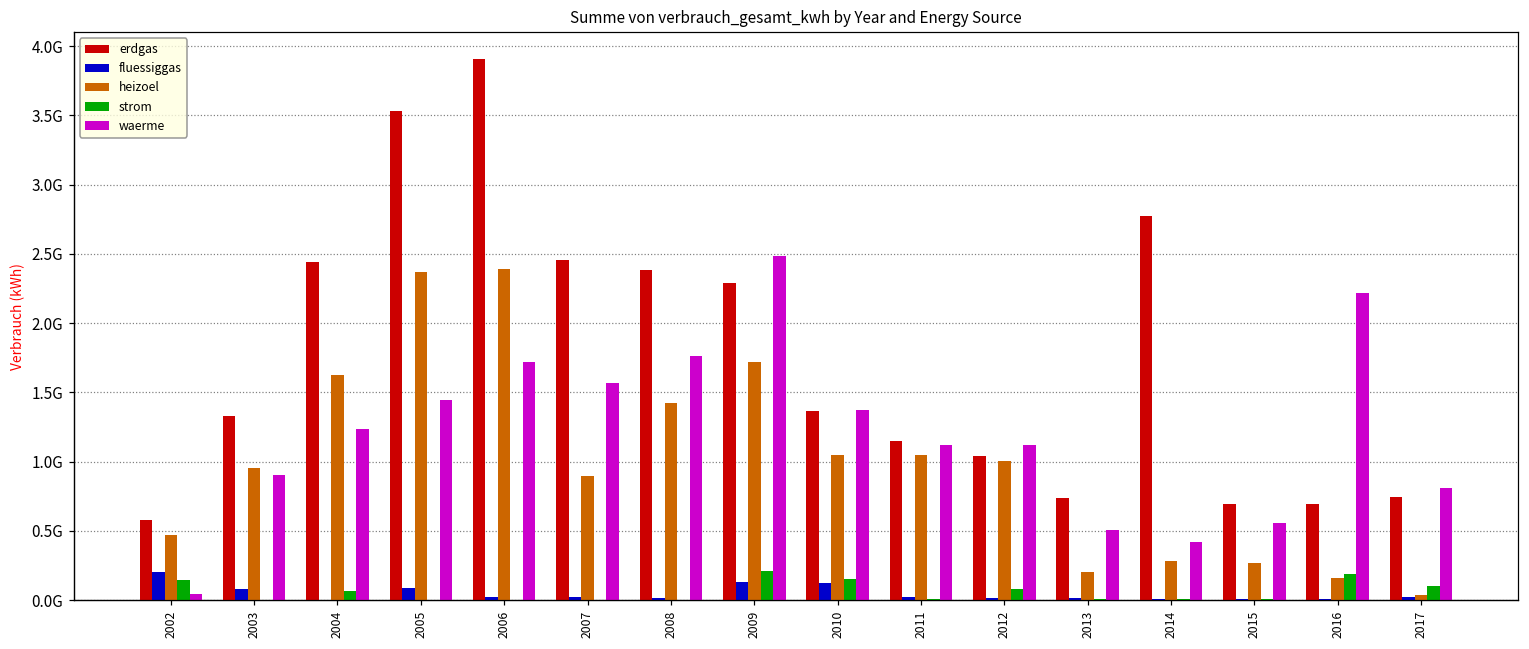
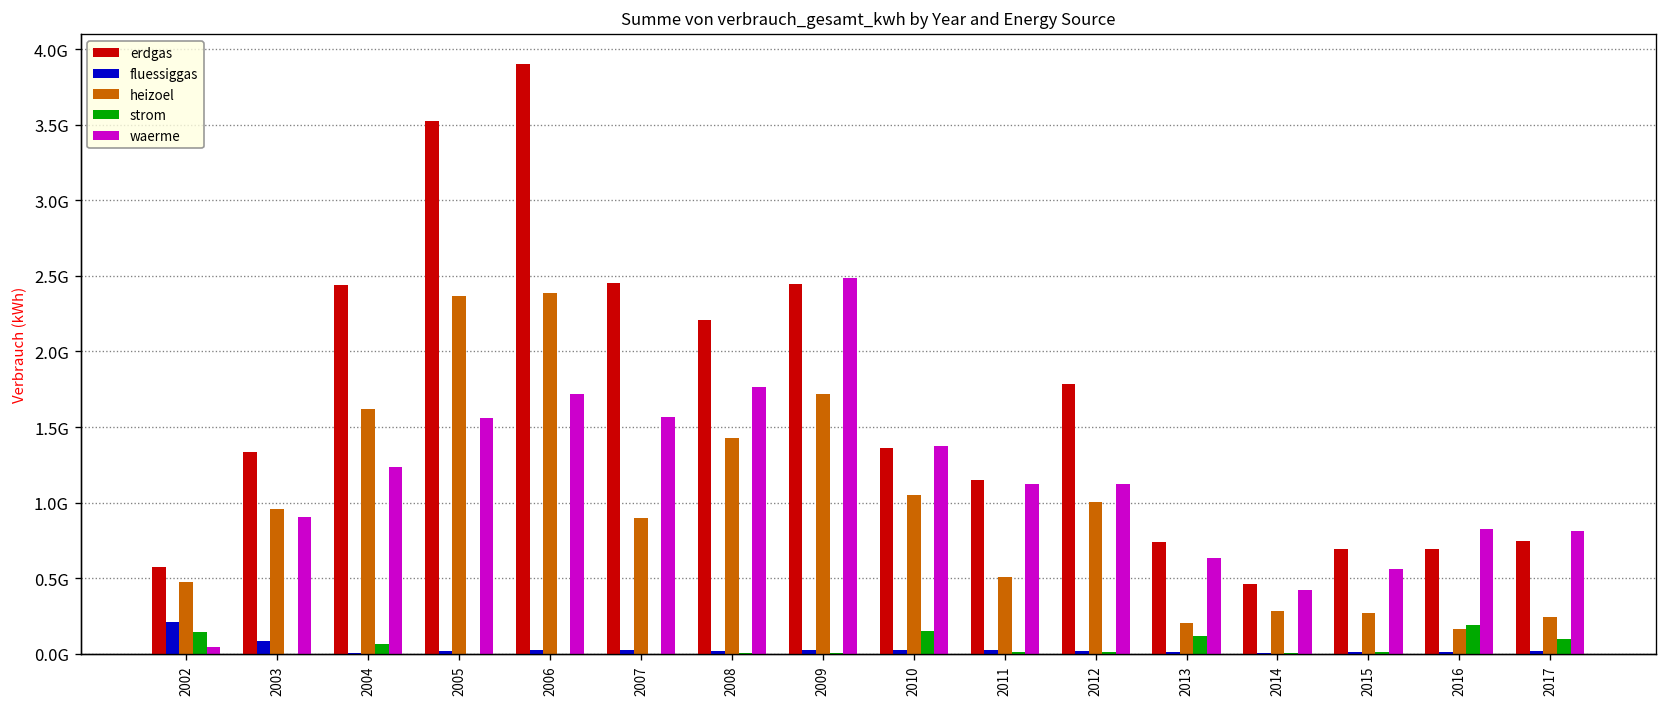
  {
    "erdgas": {
      "2002": 570000000,
      "2003": 1330000000,
      "2004": 2440000000,
      "2005": 3530000000,
      "2006": 3900000000,
      "2007": 2450000000,
-     "2008": 2390000000,
-     "2009": 2290000000,
+     "2008": 2210000000,
+     "2009": 2450000000,
      "2010": 1360000000,
      "2011": 1150000000,
-     "2012": 1040000000,
+     "2012": 1790000000,
      "2013": 740000000,
-     "2014": 2770000000,
+     "2014": 460000000,
      "2015": 700000000,
      "2016": 690000000,
      "2017": 740000000
    },
    "fluessiggas": {
      "2002": 210000000,
      "2003": 80000000,
-     "2005": 90000000,
+     "2005": 20000000,
      "2006": 20000000,
      "2007": 20000000,
-     "2009": 130000000,
-     "2010": 120000000,
+     "2009": 30000000,
+     "2010": 20000000,
      "2011": 20000000
    },
    "heizoel": {
      "2002": 470000000,
      "2003": 960000000,
      "2004": 1620000000,
      "2005": 2370000000,
      "2006": 2390000000,
      "2007": 900000000,
      "2008": 1430000000,
      "2009": 1720000000,
      "2010": 1050000000,
-     "2011": 1050000000,
+     "2011": 510000000,
      "2012": 1000000000,
      "2013": 200000000,
      "2014": 280000000,
      "2015": 270000000,
      "2016": 160000000,
-     "2017": 40000000
+     "2017": 240000000
    },
    "strom": {
      "2002": 150000000,
      "2003": 0,
      "2004": 60000000,
      "2005": 0,
      "2006": 0,
-     "2009": 210000000,
+     "2009": 10000000,
      "2010": 150000000,
-     "2012": 80000000,
-     "2013": 10000000,
+     "2012": 10000000,
+     "2013": 120000000,
      "2016": 190000000,
      "2017": 100000000
    },
    "waerme": {
      "2002": 40000000,
      "2003": 900000000,
      "2004": 1240000000,
-     "2005": 1450000000,
+     "2005": 1560000000,
      "2006": 1720000000,
      "2007": 1570000000,
      "2008": 1760000000,
      "2009": 2490000000,
      "2010": 1380000000,
      "2011": 1120000000,
      "2012": 1120000000,
-     "2013": 510000000,
+     "2013": 630000000,
      "2014": 420000000,
      "2015": 560000000,
-     "2016": 2220000000,
+     "2016": 830000000,
      "2017": 810000000
    }
  }
